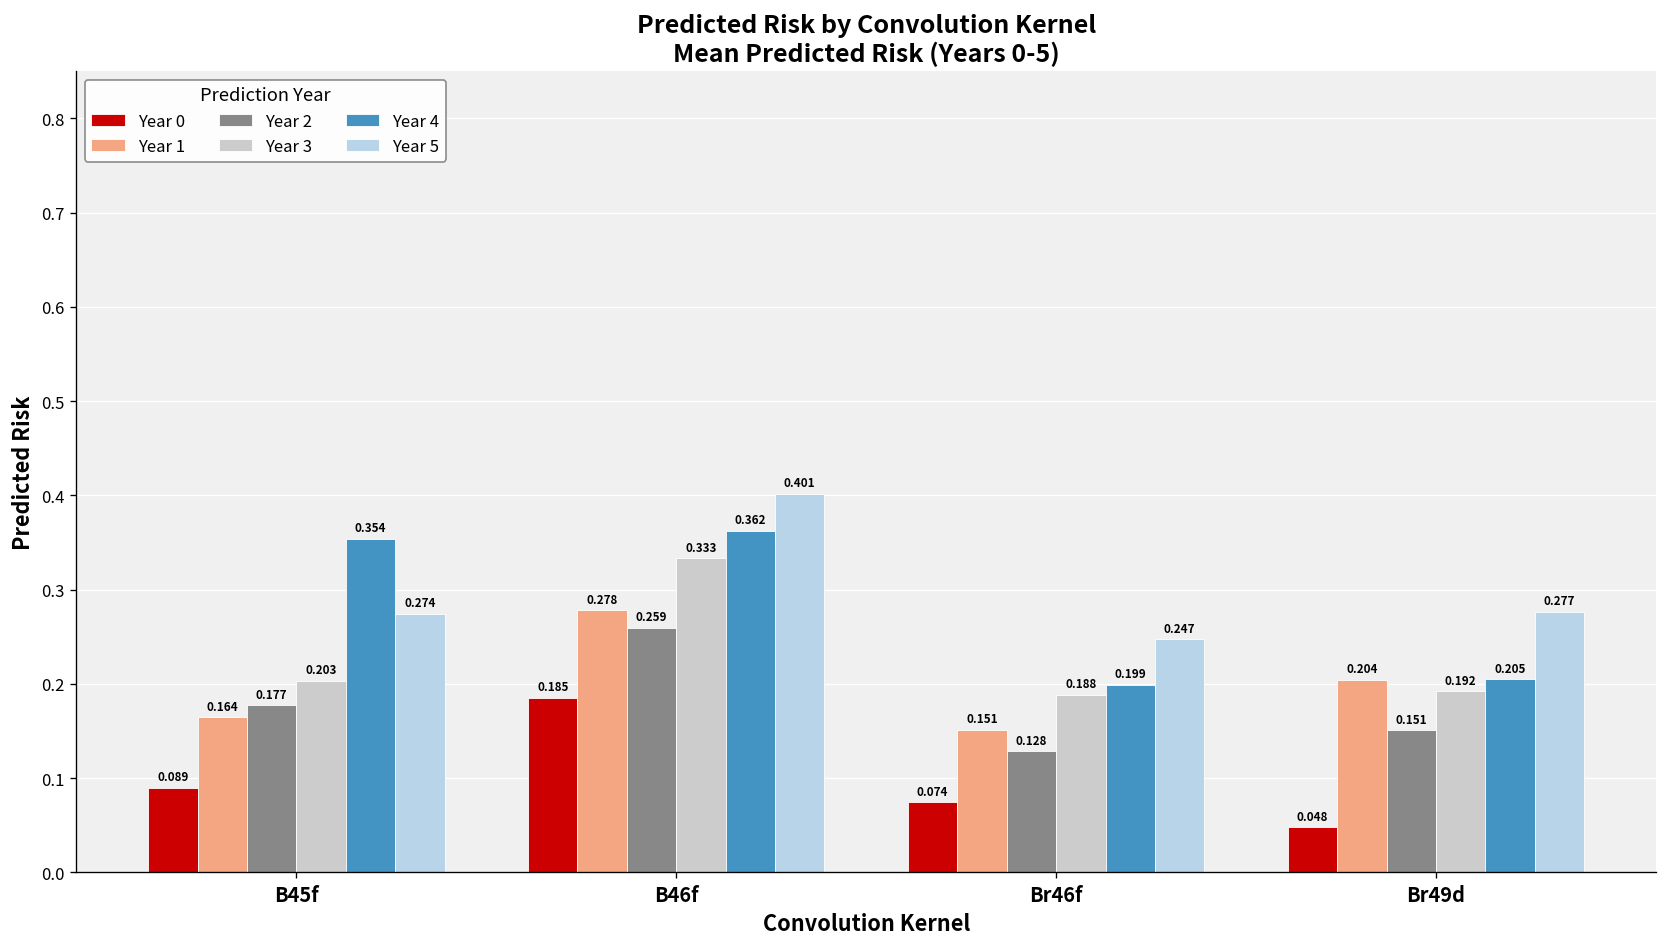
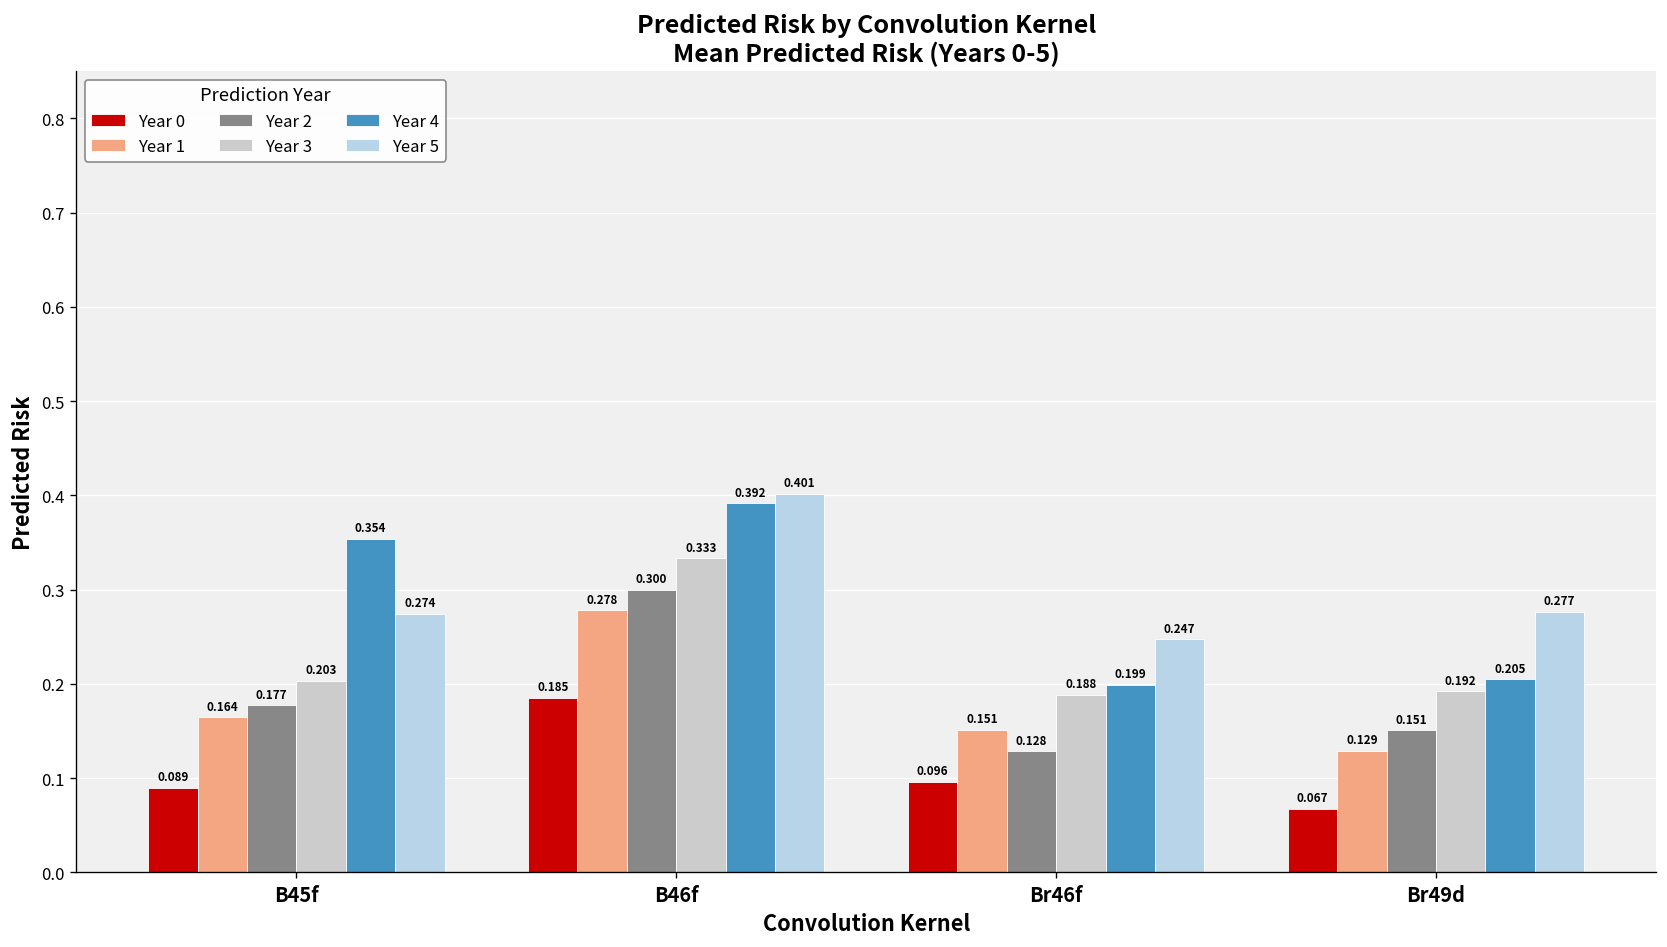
  {
    "Year 0": {
      "B45f": 0.089,
      "B46f": 0.185,
-     "Br46f": 0.074,
-     "Br49d": 0.048
+     "Br46f": 0.096,
+     "Br49d": 0.067
    },
    "Year 1": {
      "B45f": 0.164,
      "B46f": 0.278,
      "Br46f": 0.151,
-     "Br49d": 0.204
+     "Br49d": 0.129
    },
    "Year 2": {
      "B45f": 0.177,
-     "B46f": 0.259,
+     "B46f": 0.300,
      "Br46f": 0.128,
      "Br49d": 0.151
    },
    "Year 4": {
      "B45f": 0.354,
-     "B46f": 0.362,
+     "B46f": 0.392,
      "Br46f": 0.199,
      "Br49d": 0.205
    }
  }
